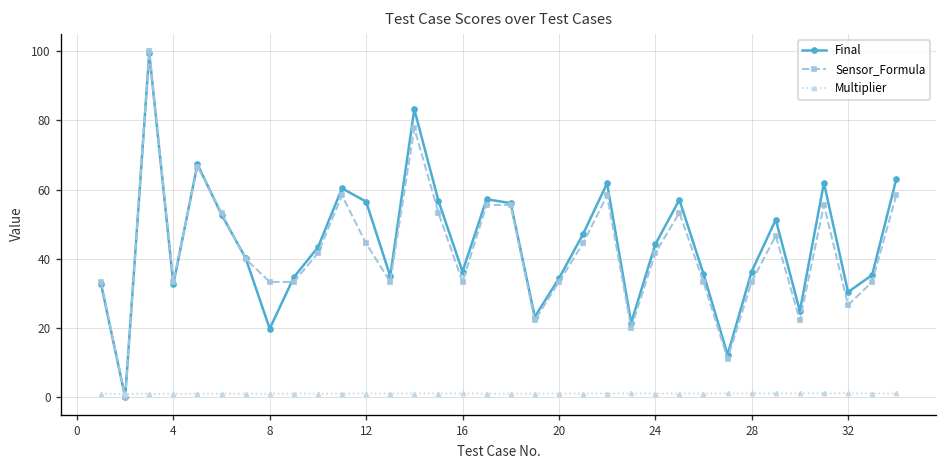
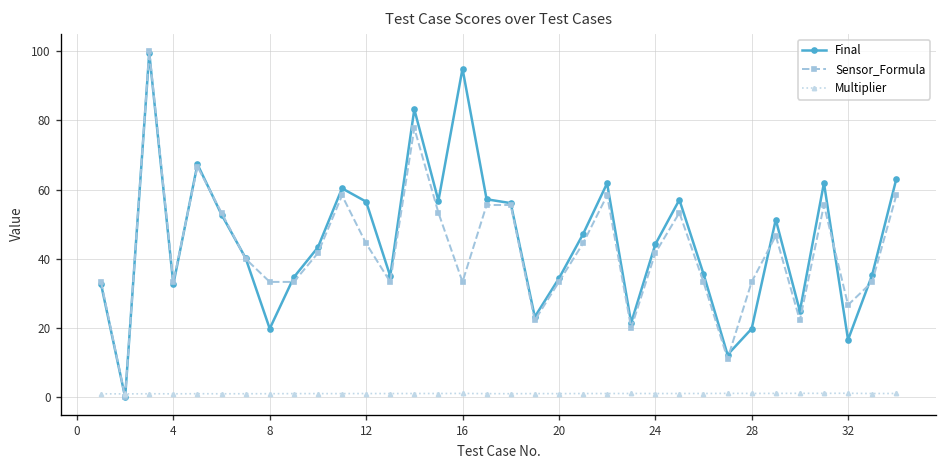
  {
    "Final": {
      "8": 20,
      "12": 57,
-     "16": 36,
+     "16": 95,
      "20": 34,
      "24": 44,
-     "28": 36,
-     "32": 30
+     "28": 20,
+     "32": 17
    }
  }
